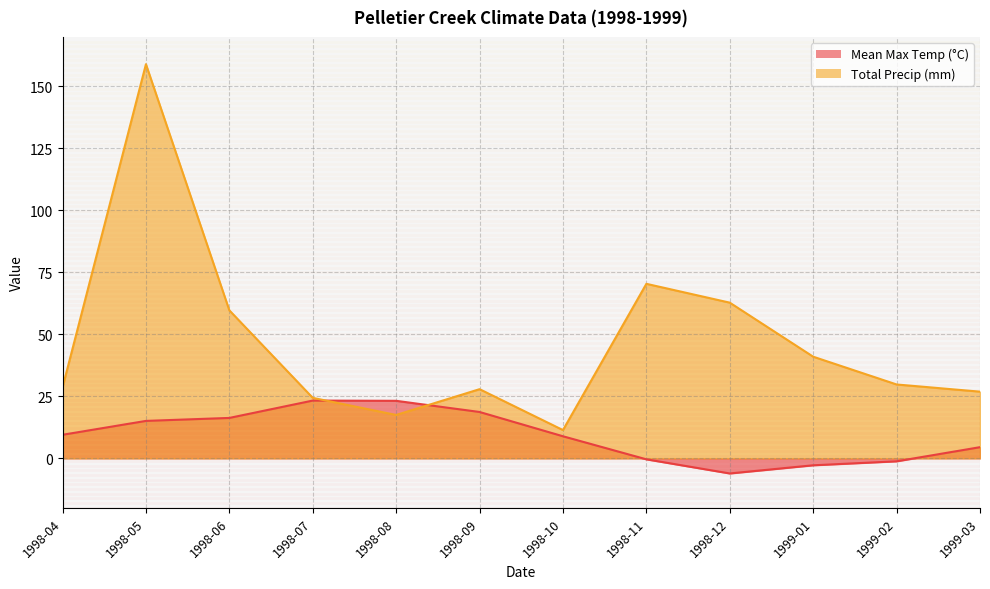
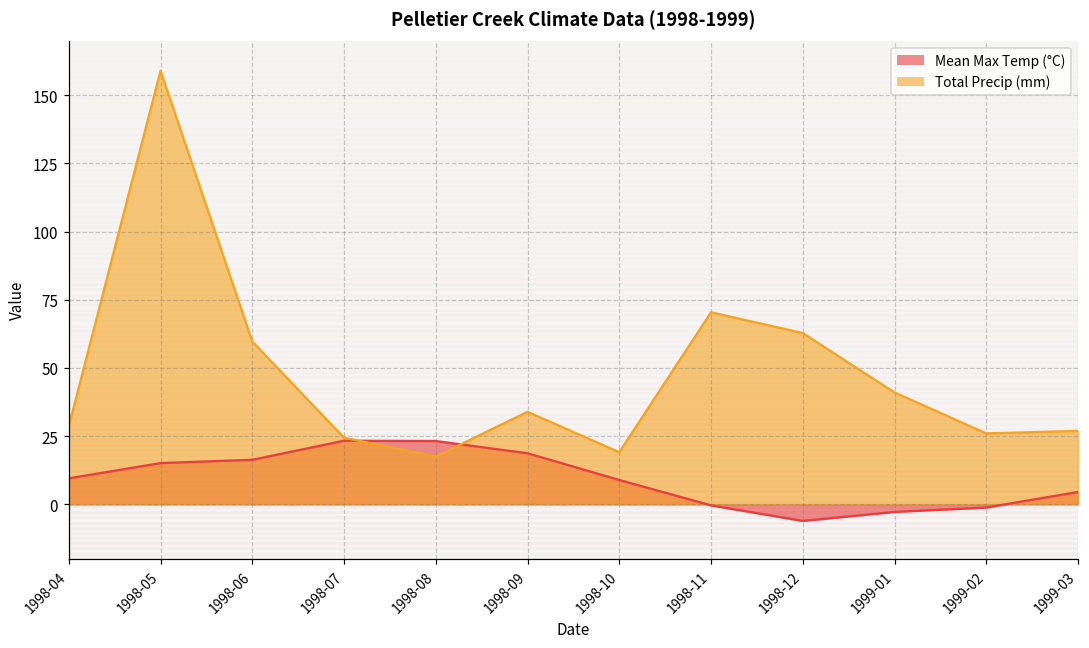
  {
    "Total Precip (mm)": {
      "1998-04": 29,
      "1998-05": 159,
      "1998-06": 60,
      "1998-07": 24,
      "1998-08": 18,
-     "1998-09": 28,
-     "1998-10": 11,
+     "1998-09": 34,
+     "1998-10": 19,
      "1998-11": 70,
      "1998-12": 63,
      "1999-01": 41,
-     "1999-02": 30,
+     "1999-02": 26,
      "1999-03": 27
    }
  }
